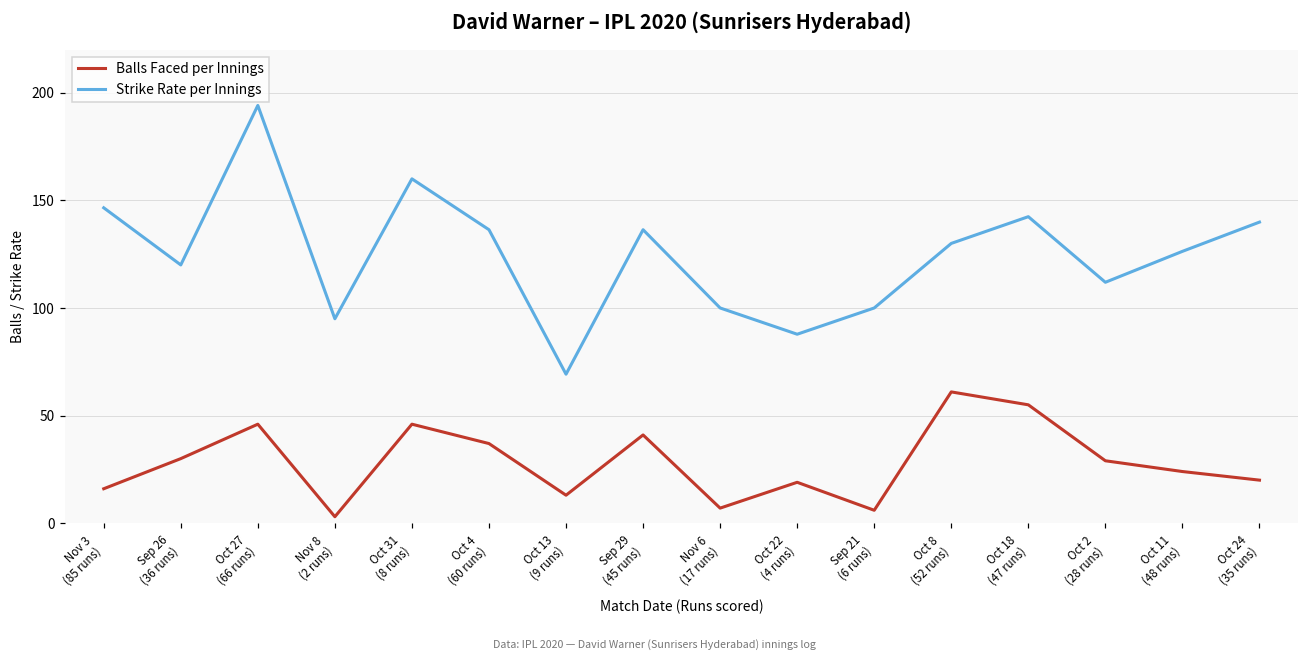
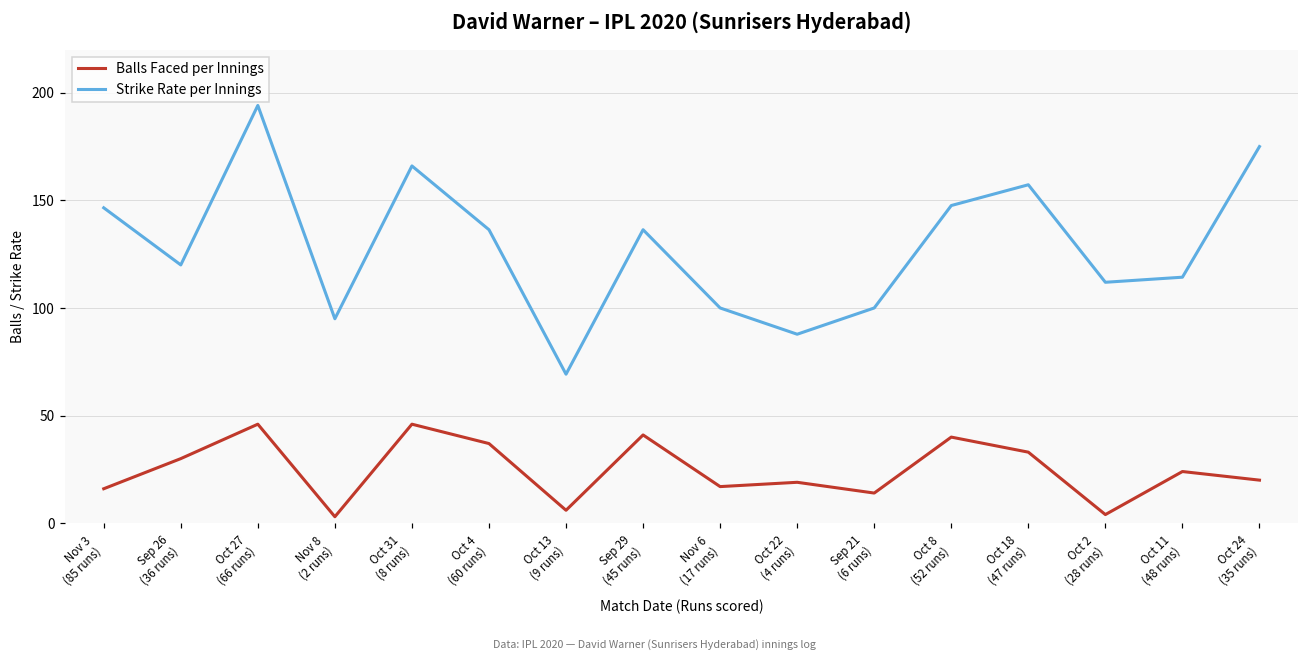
  {
    "Balls Faced per Innings": {
      "Nov 3 (85 runs)": 16,
      "Sep 26 (36 runs)": 30,
      "Oct 27 (66 runs)": 46,
      "Nov 8 (2 runs)": 3,
      "Oct 31 (8 runs)": 46,
      "Oct 4 (60 runs)": 37,
-     "Oct 13 (9 runs)": 13,
+     "Oct 13 (9 runs)": 6,
      "Sep 29 (45 runs)": 41,
-     "Nov 6 (17 runs)": 7,
+     "Nov 6 (17 runs)": 17,
      "Oct 22 (4 runs)": 19,
-     "Sep 21 (6 runs)": 6,
-     "Oct 8 (52 runs)": 61,
-     "Oct 18 (47 runs)": 55,
-     "Oct 2 (28 runs)": 29,
+     "Sep 21 (6 runs)": 14,
+     "Oct 8 (52 runs)": 40,
+     "Oct 18 (47 runs)": 33,
+     "Oct 2 (28 runs)": 4,
      "Oct 11 (48 runs)": 24,
      "Oct 24 (35 runs)": 20
    },
    "Strike Rate per Innings": {
      "Nov 3 (85 runs)": 147,
      "Sep 26 (36 runs)": 120,
      "Oct 27 (66 runs)": 194,
      "Nov 8 (2 runs)": 95,
-     "Oct 31 (8 runs)": 160,
+     "Oct 31 (8 runs)": 166,
      "Oct 4 (60 runs)": 136,
      "Oct 13 (9 runs)": 69,
      "Sep 29 (45 runs)": 136,
      "Nov 6 (17 runs)": 100,
      "Oct 22 (4 runs)": 88,
      "Sep 21 (6 runs)": 100,
-     "Oct 8 (52 runs)": 130,
-     "Oct 18 (47 runs)": 142,
+     "Oct 8 (52 runs)": 148,
+     "Oct 18 (47 runs)": 157,
      "Oct 2 (28 runs)": 112,
-     "Oct 11 (48 runs)": 126,
-     "Oct 24 (35 runs)": 140
+     "Oct 11 (48 runs)": 114,
+     "Oct 24 (35 runs)": 175
    }
  }
